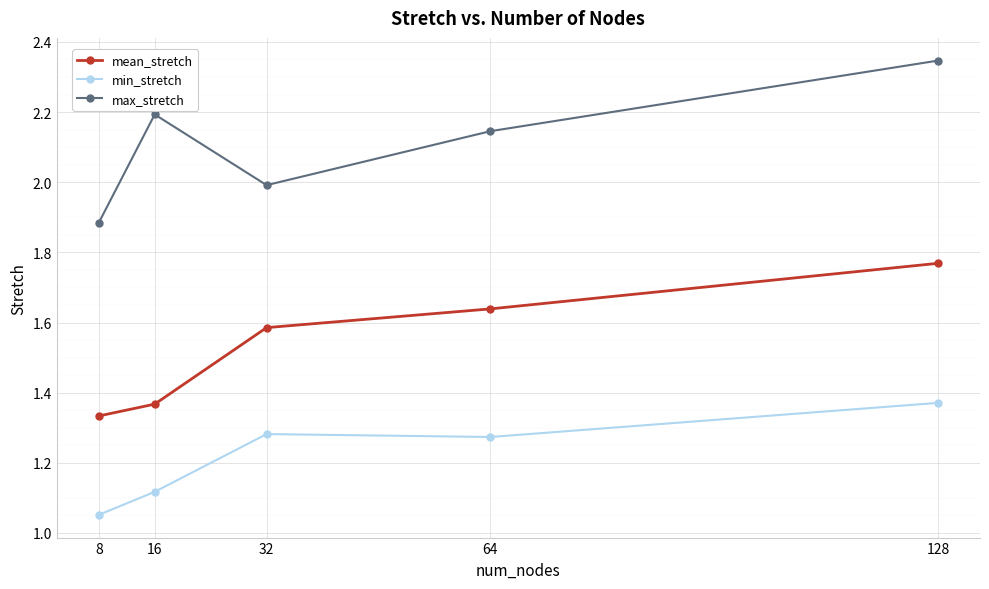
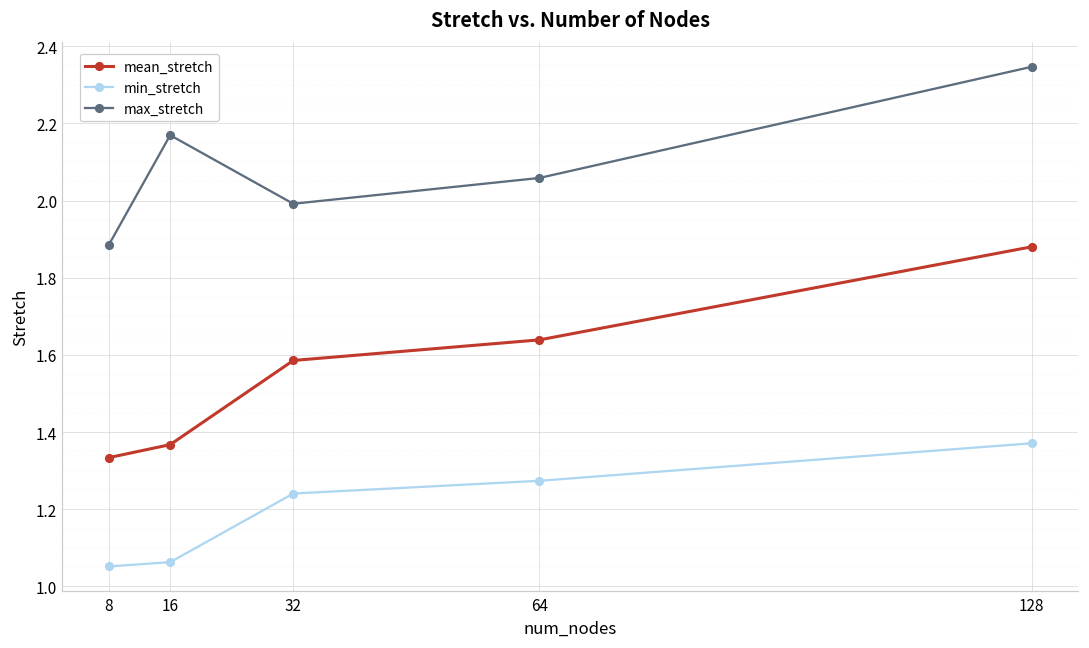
  {
    "mean_stretch": {
      "8": 1.33,
      "16": 1.37,
      "32": 1.59,
      "64": 1.64,
-     "128": 1.77
+     "128": 1.88
    },
    "min_stretch": {
      "8": 1.05,
-     "16": 1.12,
-     "32": 1.28,
+     "16": 1.06,
+     "32": 1.24,
      "64": 1.27,
      "128": 1.37
    },
    "max_stretch": {
      "8": 1.88,
-     "16": 2.19,
+     "16": 2.17,
      "32": 1.99,
-     "64": 2.15,
+     "64": 2.06,
      "128": 2.35
    }
  }
